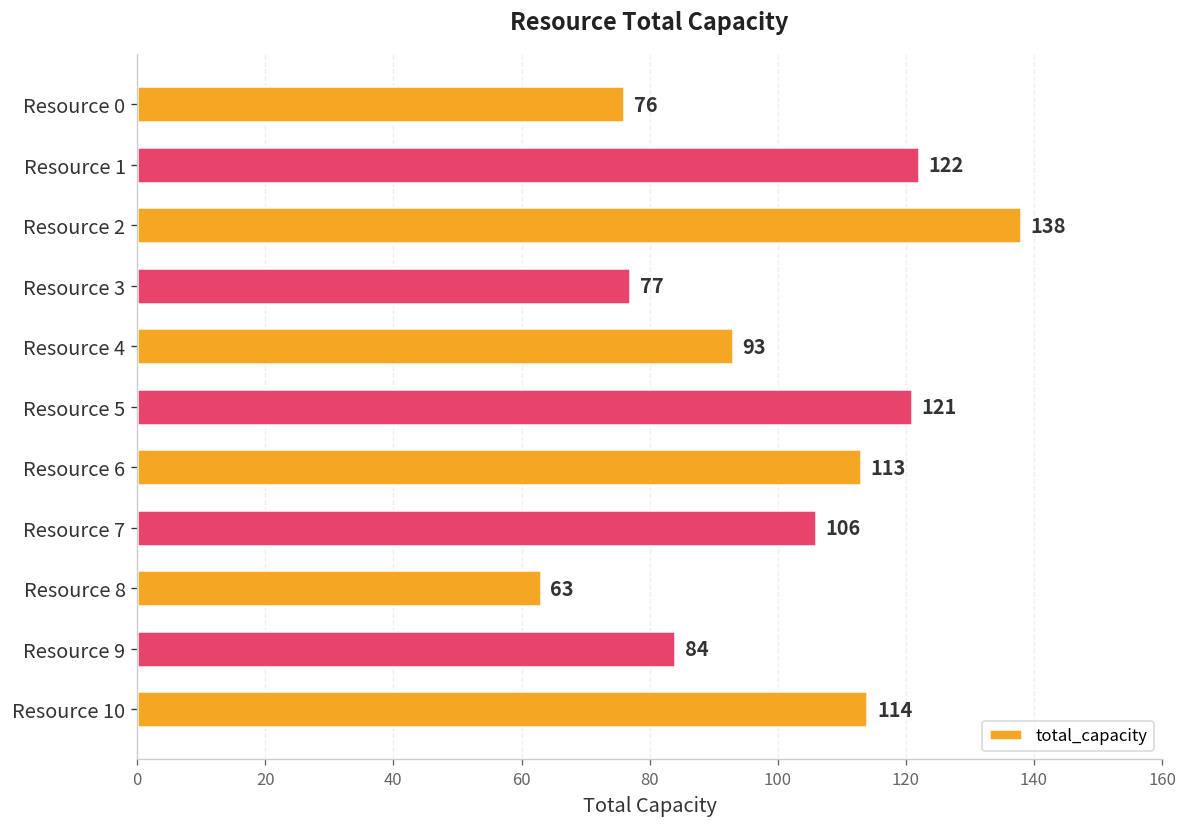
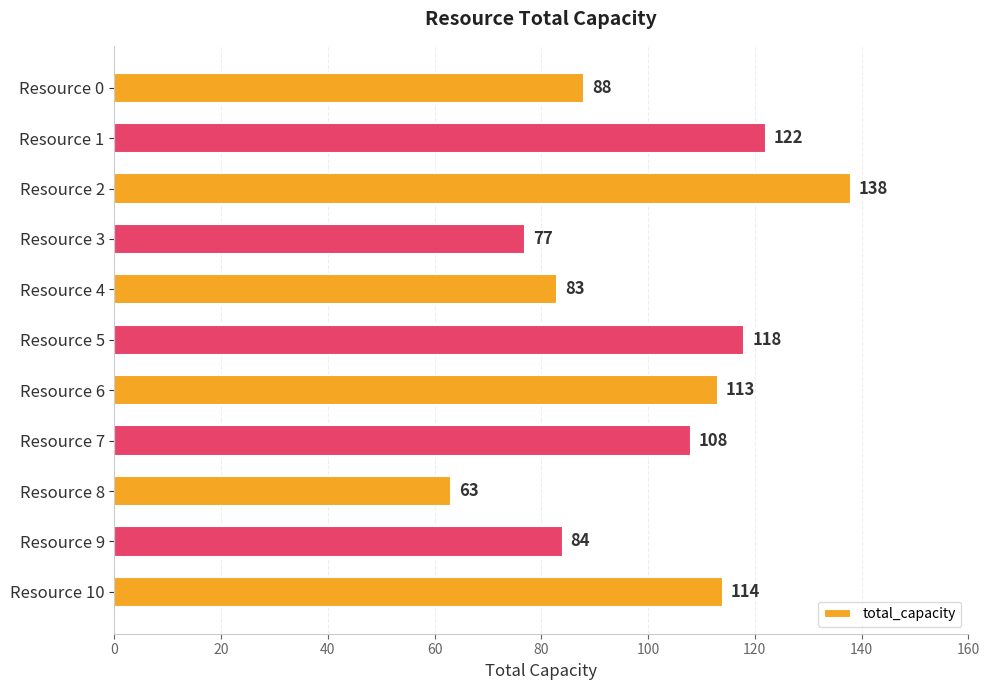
  {
-   "Resource 0": 76,
+   "Resource 0": 88,
    "Resource 1": 122,
    "Resource 2": 138,
    "Resource 3": 77,
-   "Resource 4": 93,
-   "Resource 5": 121,
+   "Resource 4": 83,
+   "Resource 5": 118,
    "Resource 6": 113,
-   "Resource 7": 106,
+   "Resource 7": 108,
    "Resource 8": 63,
    "Resource 9": 84,
    "Resource 10": 114
  }
